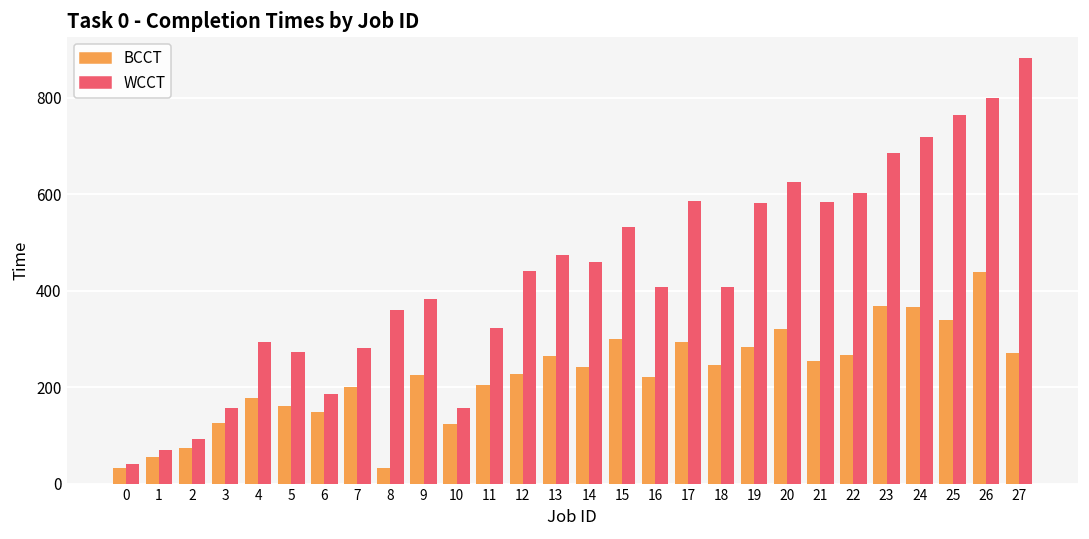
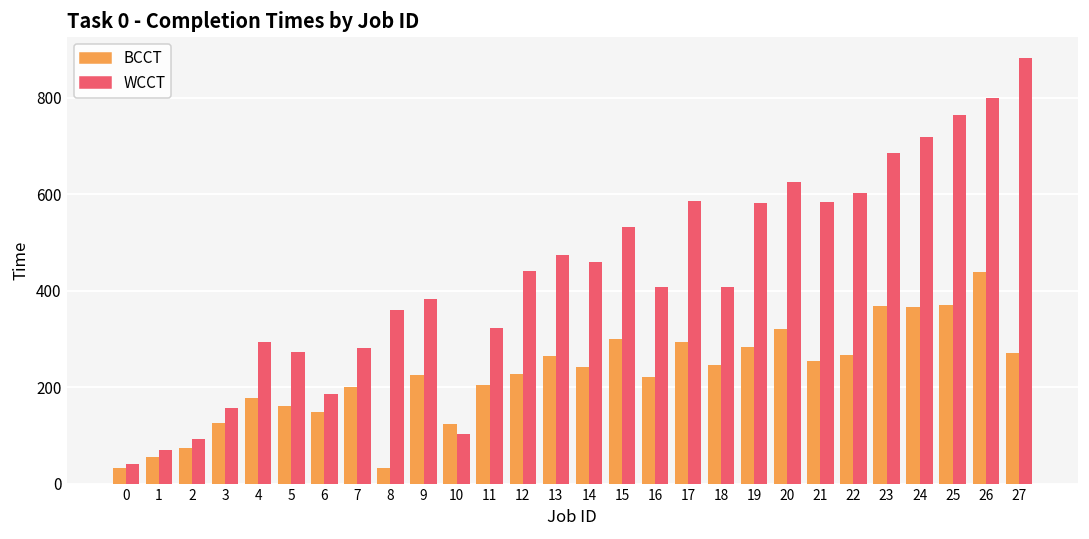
  {
    "BCCT": {
      "0": 30,
      "1": 60,
      "2": 70,
      "3": 130,
      "4": 180,
      "5": 160,
      "6": 150,
      "7": 200,
      "8": 30,
      "9": 230,
      "10": 120,
      "11": 210,
      "12": 230,
      "13": 270,
      "14": 240,
      "15": 300,
      "16": 220,
      "17": 290,
      "18": 250,
      "19": 280,
      "20": 320,
      "21": 250,
      "22": 270,
      "23": 370,
      "24": 370,
-     "25": 340,
+     "25": 370,
      "26": 440,
      "27": 270
    },
    "WCCT": {
      "0": 40,
      "1": 70,
      "2": 90,
      "3": 160,
      "4": 290,
      "5": 270,
      "6": 190,
      "7": 280,
      "8": 360,
      "9": 380,
-     "10": 160,
+     "10": 100,
      "11": 320,
      "12": 440,
      "13": 470,
      "14": 460,
      "15": 530,
      "16": 410,
      "17": 590,
      "18": 410,
      "19": 580,
      "20": 630,
      "21": 580,
      "22": 600,
      "23": 680,
      "24": 720,
      "25": 760,
      "26": 800,
      "27": 880
    }
  }
